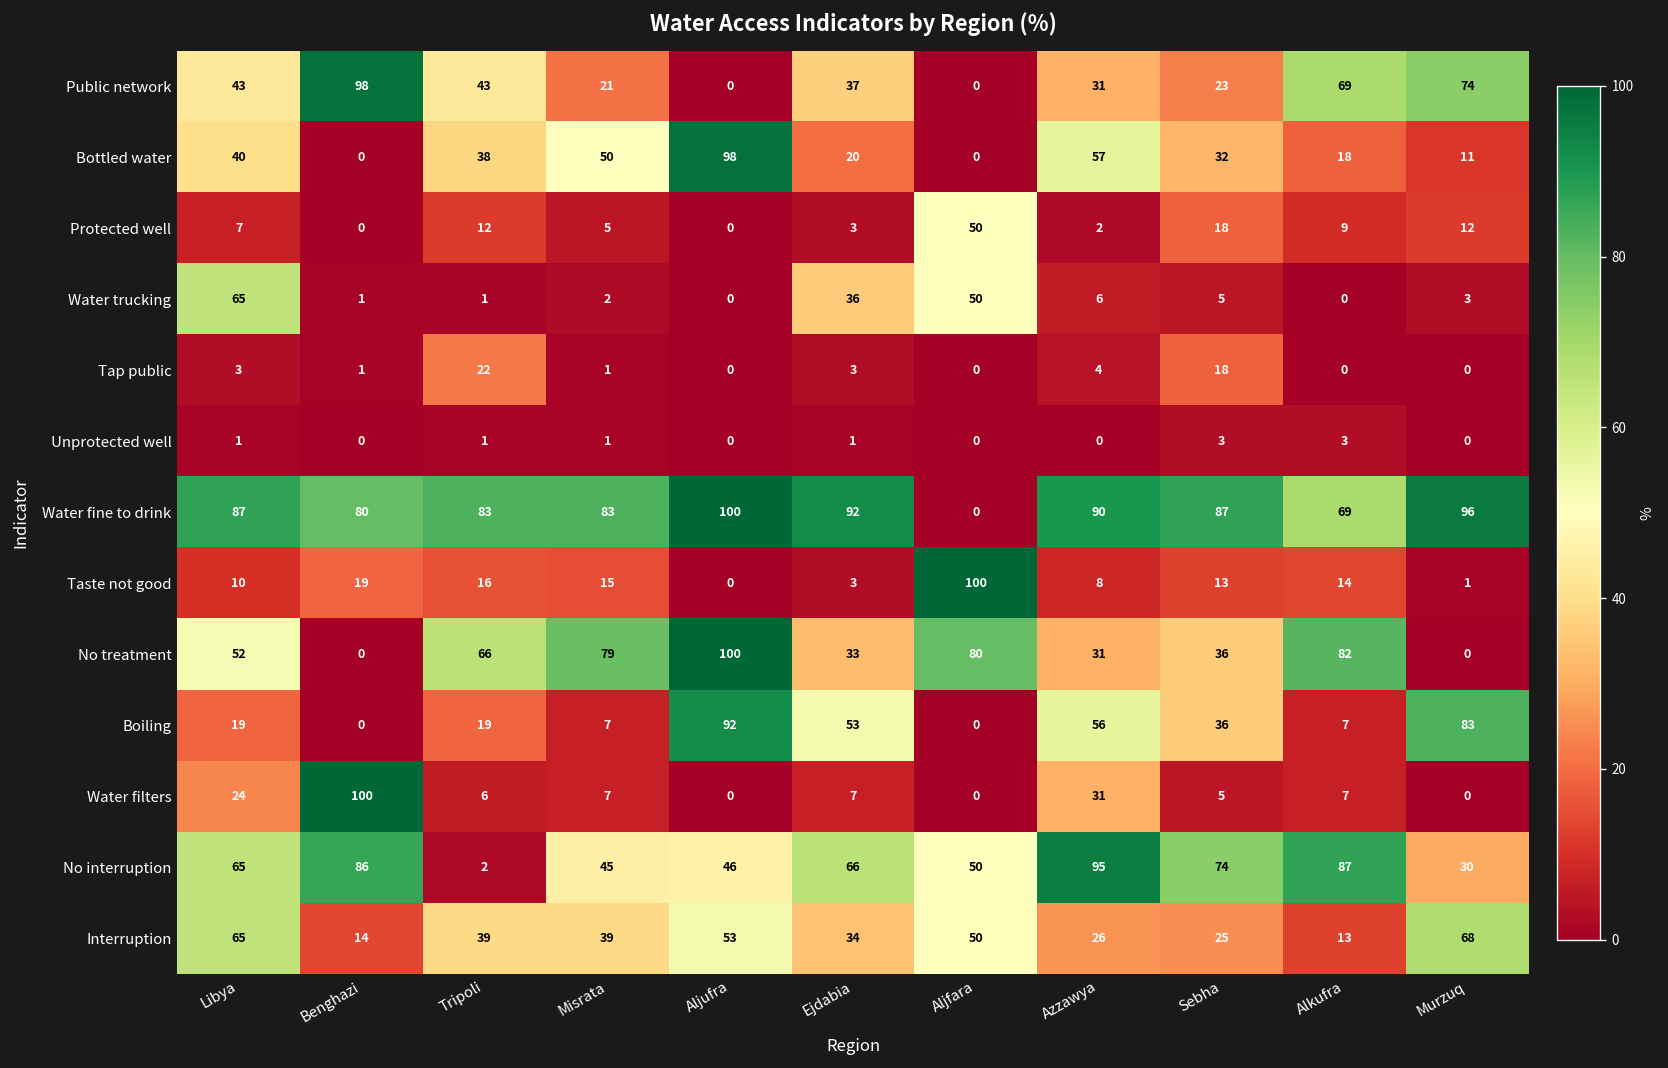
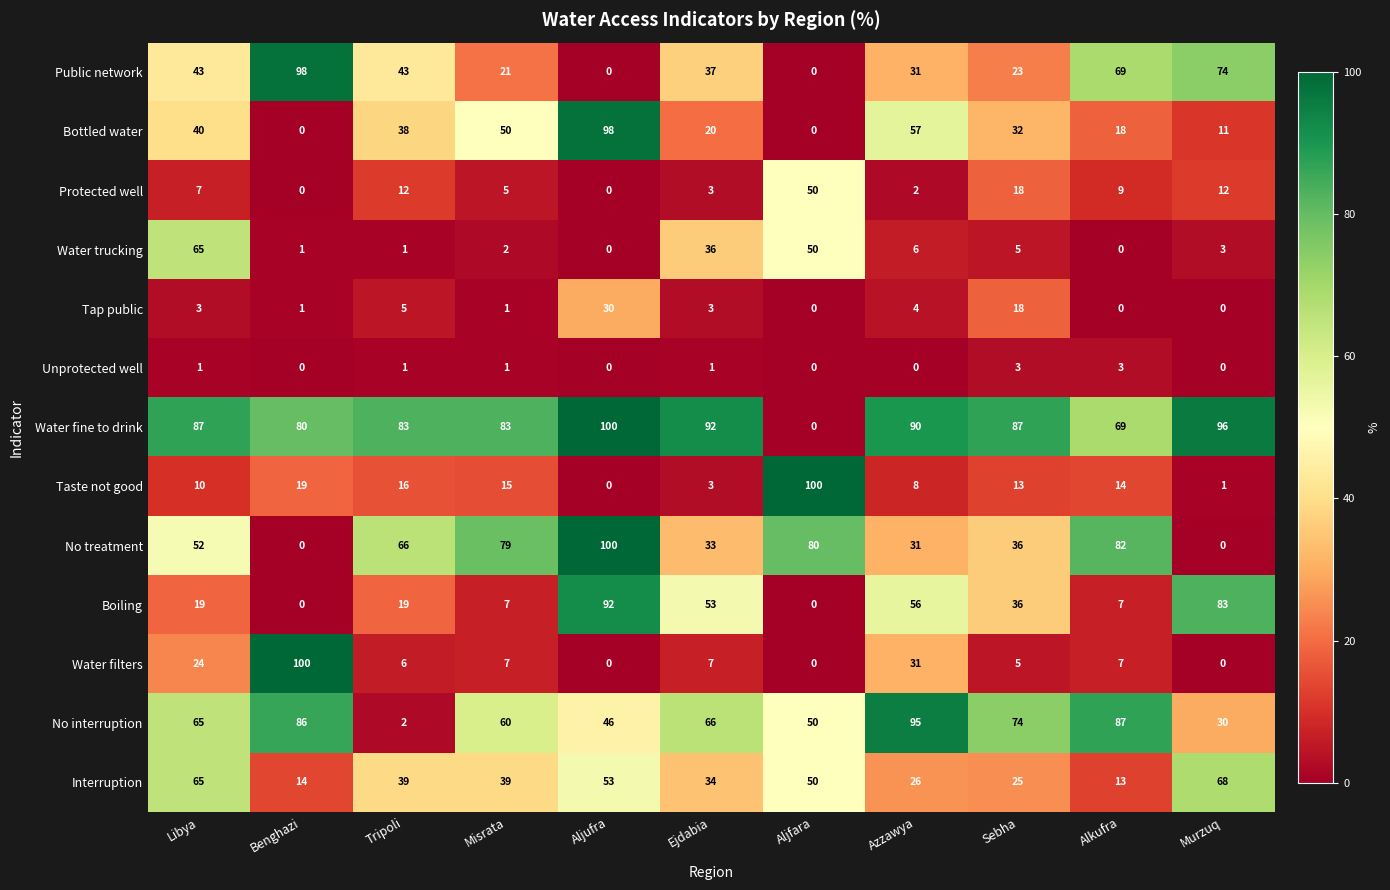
  {
    "Public network": {
      "Libya": 43,
      "Benghazi": 98,
      "Tripoli": 43,
      "Misrata": 21,
      "Aljufra": 0,
      "Ejdabia": 37,
      "Aljfara": 0,
      "Azzawya": 31,
      "Sebha": 23,
      "Alkufra": 69,
      "Murzuq": 74
    },
    "Bottled water": {
      "Libya": 40,
      "Benghazi": 0,
      "Tripoli": 38,
      "Misrata": 50,
      "Aljufra": 98,
      "Ejdabia": 20,
      "Aljfara": 0,
      "Azzawya": 57,
      "Sebha": 32,
      "Alkufra": 18,
      "Murzuq": 11
    },
    "Protected well": {
      "Libya": 7,
      "Benghazi": 0,
      "Tripoli": 12,
      "Misrata": 5,
      "Aljufra": 0,
      "Ejdabia": 3,
      "Aljfara": 50,
      "Azzawya": 2,
      "Sebha": 18,
      "Alkufra": 9,
      "Murzuq": 12
    },
    "Water trucking": {
      "Libya": 65,
      "Benghazi": 1,
      "Tripoli": 1,
      "Misrata": 2,
      "Aljufra": 0,
      "Ejdabia": 36,
      "Aljfara": 50,
      "Azzawya": 6,
      "Sebha": 5,
      "Alkufra": 0,
      "Murzuq": 3
    },
    "Tap public": {
      "Libya": 3,
      "Benghazi": 1,
-     "Tripoli": 22,
+     "Tripoli": 5,
      "Misrata": 1,
-     "Aljufra": 0,
+     "Aljufra": 30,
      "Ejdabia": 3,
      "Aljfara": 0,
      "Azzawya": 4,
      "Sebha": 18,
      "Alkufra": 0,
      "Murzuq": 0
    },
    "Unprotected well": {
      "Libya": 1,
      "Benghazi": 0,
      "Tripoli": 1,
      "Misrata": 1,
      "Aljufra": 0,
      "Ejdabia": 1,
      "Aljfara": 0,
      "Azzawya": 0,
      "Sebha": 3,
      "Alkufra": 3,
      "Murzuq": 0
    },
    "Water fine to drink": {
      "Libya": 87,
      "Benghazi": 80,
      "Tripoli": 83,
      "Misrata": 83,
      "Aljufra": 100,
      "Ejdabia": 92,
      "Aljfara": 0,
      "Azzawya": 90,
      "Sebha": 87,
      "Alkufra": 69,
      "Murzuq": 96
    },
    "Taste not good": {
      "Libya": 10,
      "Benghazi": 19,
      "Tripoli": 16,
      "Misrata": 15,
      "Aljufra": 0,
      "Ejdabia": 3,
      "Aljfara": 100,
      "Azzawya": 8,
      "Sebha": 13,
      "Alkufra": 14,
      "Murzuq": 1
    },
    "No treatment": {
      "Libya": 52,
      "Benghazi": 0,
      "Tripoli": 66,
      "Misrata": 79,
      "Aljufra": 100,
      "Ejdabia": 33,
      "Aljfara": 80,
      "Azzawya": 31,
      "Sebha": 36,
      "Alkufra": 82,
      "Murzuq": 0
    },
    "Boiling": {
      "Libya": 19,
      "Benghazi": 0,
      "Tripoli": 19,
      "Misrata": 7,
      "Aljufra": 92,
      "Ejdabia": 53,
      "Aljfara": 0,
      "Azzawya": 56,
      "Sebha": 36,
      "Alkufra": 7,
      "Murzuq": 83
    },
    "Water filters": {
      "Libya": 24,
      "Benghazi": 100,
      "Tripoli": 6,
      "Misrata": 7,
      "Aljufra": 0,
      "Ejdabia": 7,
      "Aljfara": 0,
      "Azzawya": 31,
      "Sebha": 5,
      "Alkufra": 7,
      "Murzuq": 0
    },
    "No interruption": {
      "Libya": 65,
      "Benghazi": 86,
      "Tripoli": 2,
-     "Misrata": 45,
+     "Misrata": 60,
      "Aljufra": 46,
      "Ejdabia": 66,
      "Aljfara": 50,
      "Azzawya": 95,
      "Sebha": 74,
      "Alkufra": 87,
      "Murzuq": 30
    },
    "Interruption": {
      "Libya": 65,
      "Benghazi": 14,
      "Tripoli": 39,
      "Misrata": 39,
      "Aljufra": 53,
      "Ejdabia": 34,
      "Aljfara": 50,
      "Azzawya": 26,
      "Sebha": 25,
      "Alkufra": 13,
      "Murzuq": 68
    }
  }
